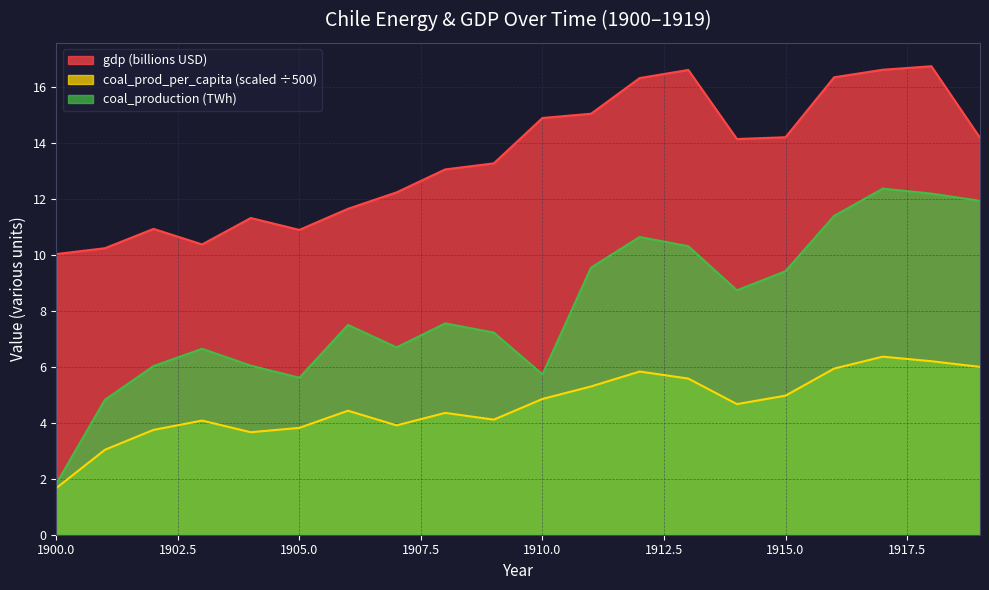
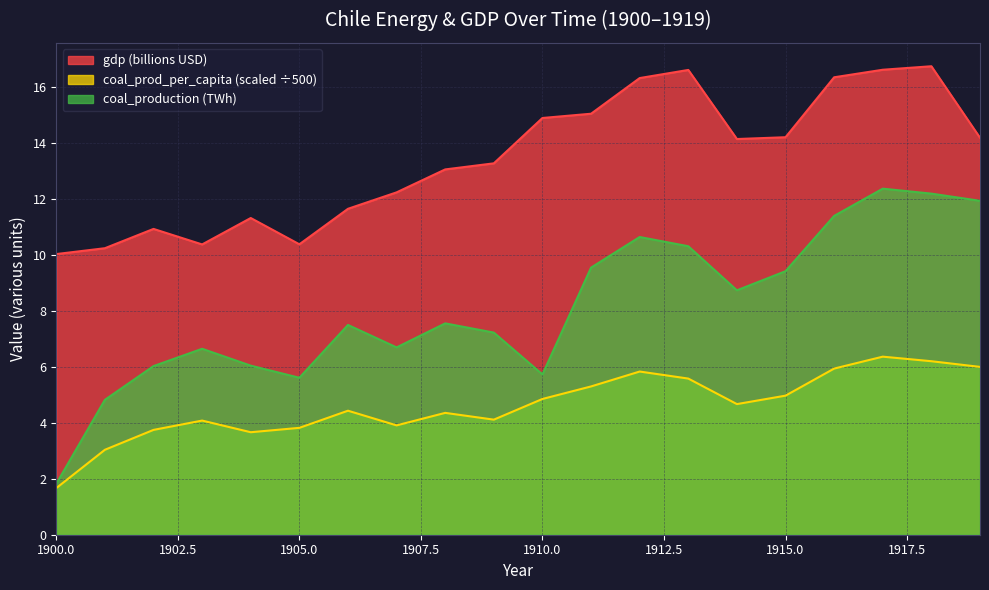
  {
    "gdp (billions USD)": {
      "1900.0": 10.0,
-     "1905.0": 10.9,
+     "1905.0": 10.4,
      "1910.0": 14.9,
      "1915.0": 14.2
    },
    "coal_prod_per_capita (scaled ÷500)": {
      "1900.0": 1.7,
      "1905.0": 3.8,
      "1910.0": 4.8,
      "1915.0": 5.0
    },
    "coal_production (TWh)": {
      "1900.0": 1.8,
      "1905.0": 5.6,
      "1910.0": 5.7,
      "1915.0": 9.4
    }
  }
